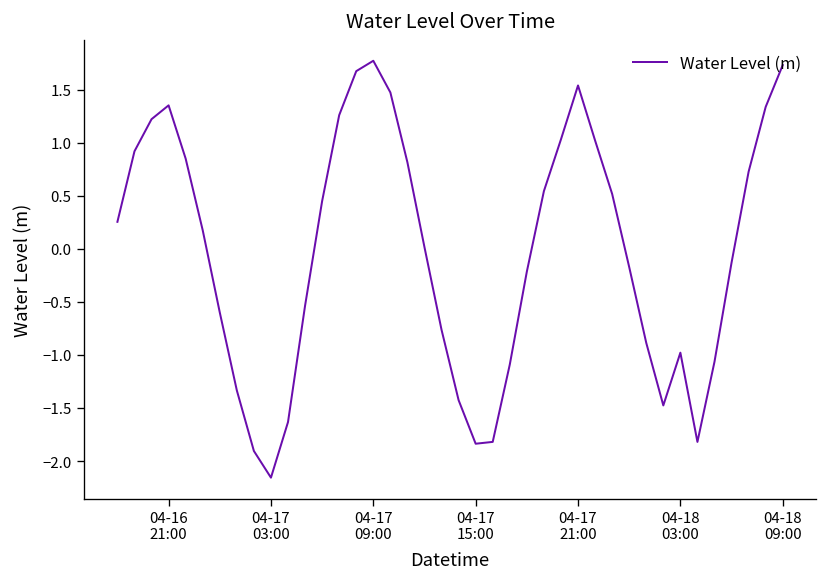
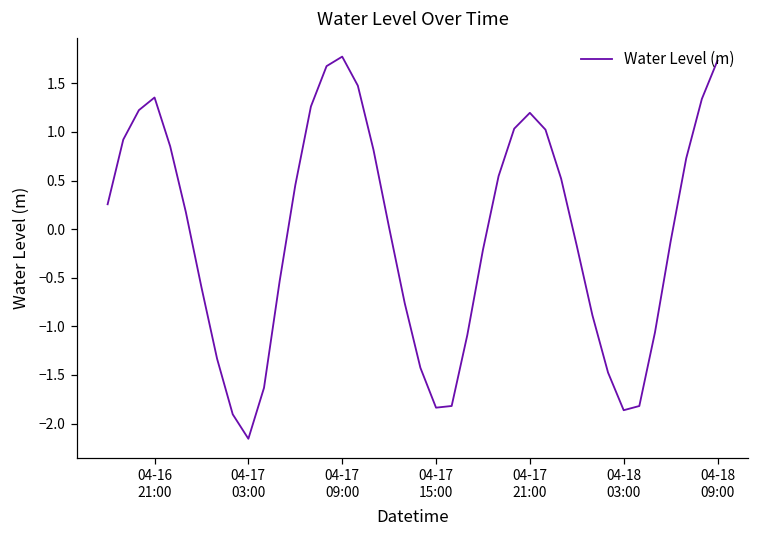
  {
    "04-16 21:00": 1.4,
    "04-17 03:00": -2.2,
    "04-17 09:00": 1.8,
    "04-17 15:00": -1.8,
-   "04-17 21:00": 1.5,
-   "04-18 03:00": -1.0,
+   "04-17 21:00": 1.2,
+   "04-18 03:00": -1.9,
    "04-18 09:00": 1.7
  }
